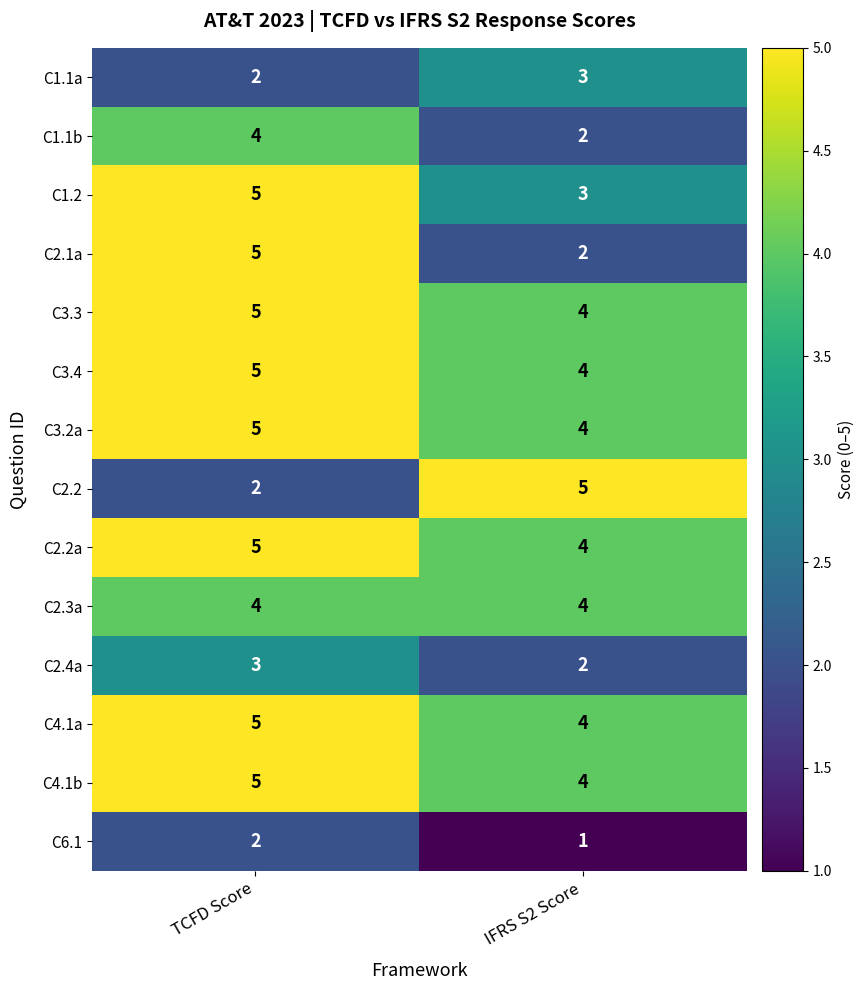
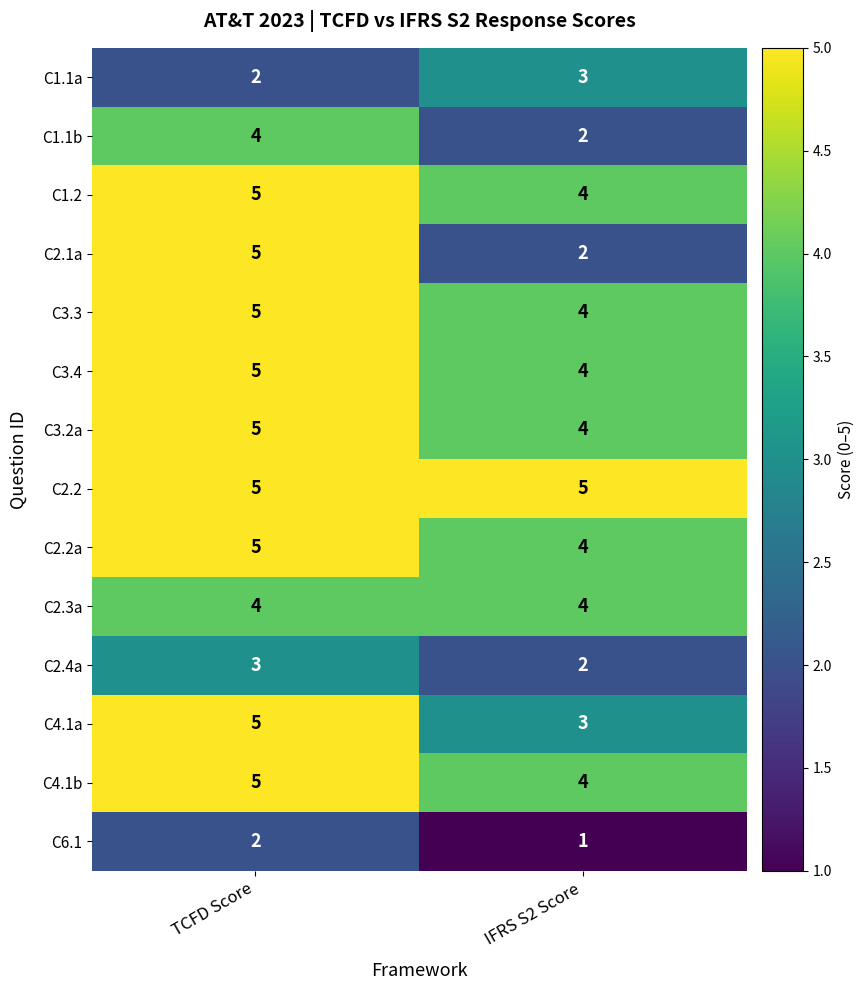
  {
    "C1.1a": {
      "TCFD Score": 2,
      "IFRS S2 Score": 3
    },
    "C1.1b": {
      "TCFD Score": 4,
      "IFRS S2 Score": 2
    },
    "C1.2": {
      "TCFD Score": 5,
-     "IFRS S2 Score": 3
+     "IFRS S2 Score": 4
    },
    "C2.1a": {
      "TCFD Score": 5,
      "IFRS S2 Score": 2
    },
    "C3.3": {
      "TCFD Score": 5,
      "IFRS S2 Score": 4
    },
    "C3.4": {
      "TCFD Score": 5,
      "IFRS S2 Score": 4
    },
    "C3.2a": {
      "TCFD Score": 5,
      "IFRS S2 Score": 4
    },
    "C2.2": {
-     "TCFD Score": 2,
+     "TCFD Score": 5,
      "IFRS S2 Score": 5
    },
    "C2.2a": {
      "TCFD Score": 5,
      "IFRS S2 Score": 4
    },
    "C2.3a": {
      "TCFD Score": 4,
      "IFRS S2 Score": 4
    },
    "C2.4a": {
      "TCFD Score": 3,
      "IFRS S2 Score": 2
    },
    "C4.1a": {
      "TCFD Score": 5,
-     "IFRS S2 Score": 4
+     "IFRS S2 Score": 3
    },
    "C4.1b": {
      "TCFD Score": 5,
      "IFRS S2 Score": 4
    },
    "C6.1": {
      "TCFD Score": 2,
      "IFRS S2 Score": 1
    }
  }
